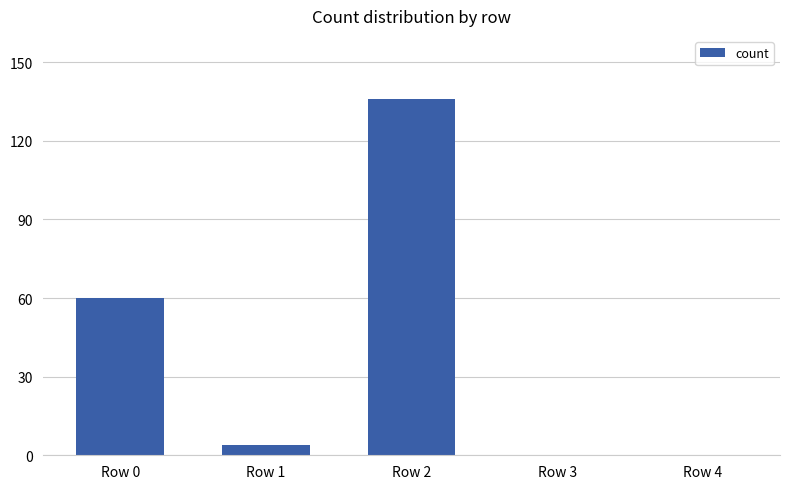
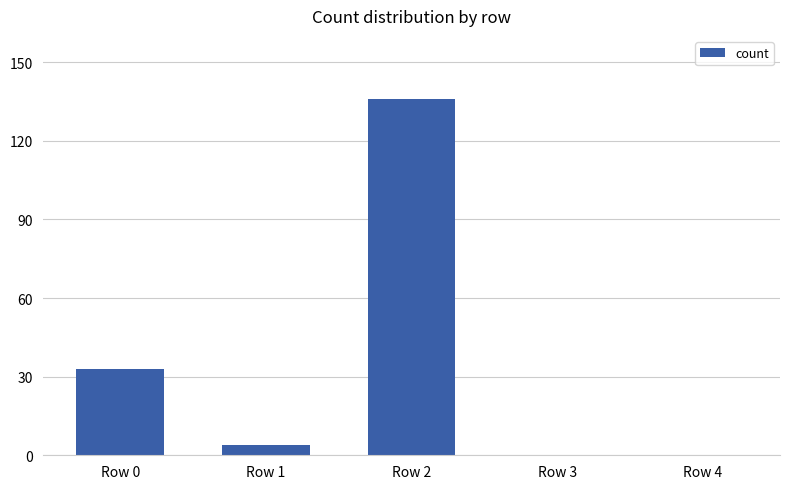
  {
-   "Row 0": 60,
+   "Row 0": 33,
    "Row 1": 4,
    "Row 2": 136,
    "Row 3": 0,
    "Row 4": 0
  }
